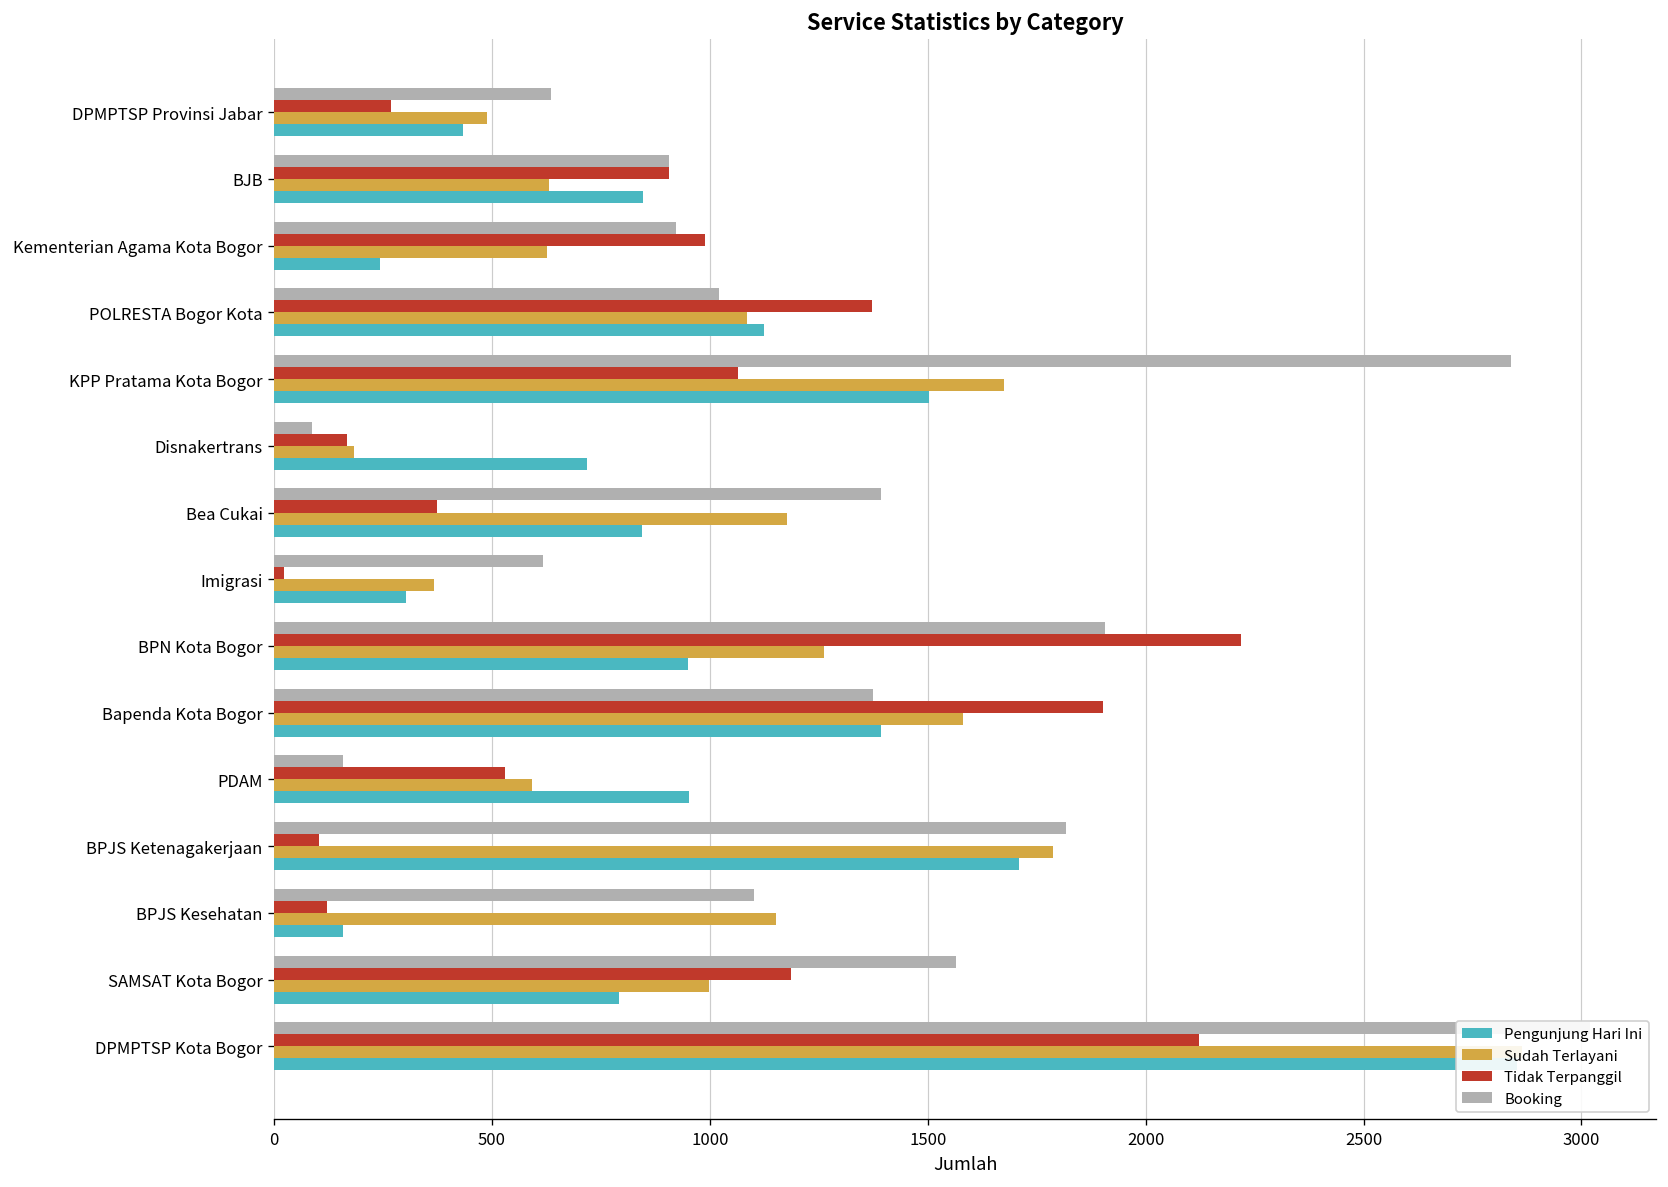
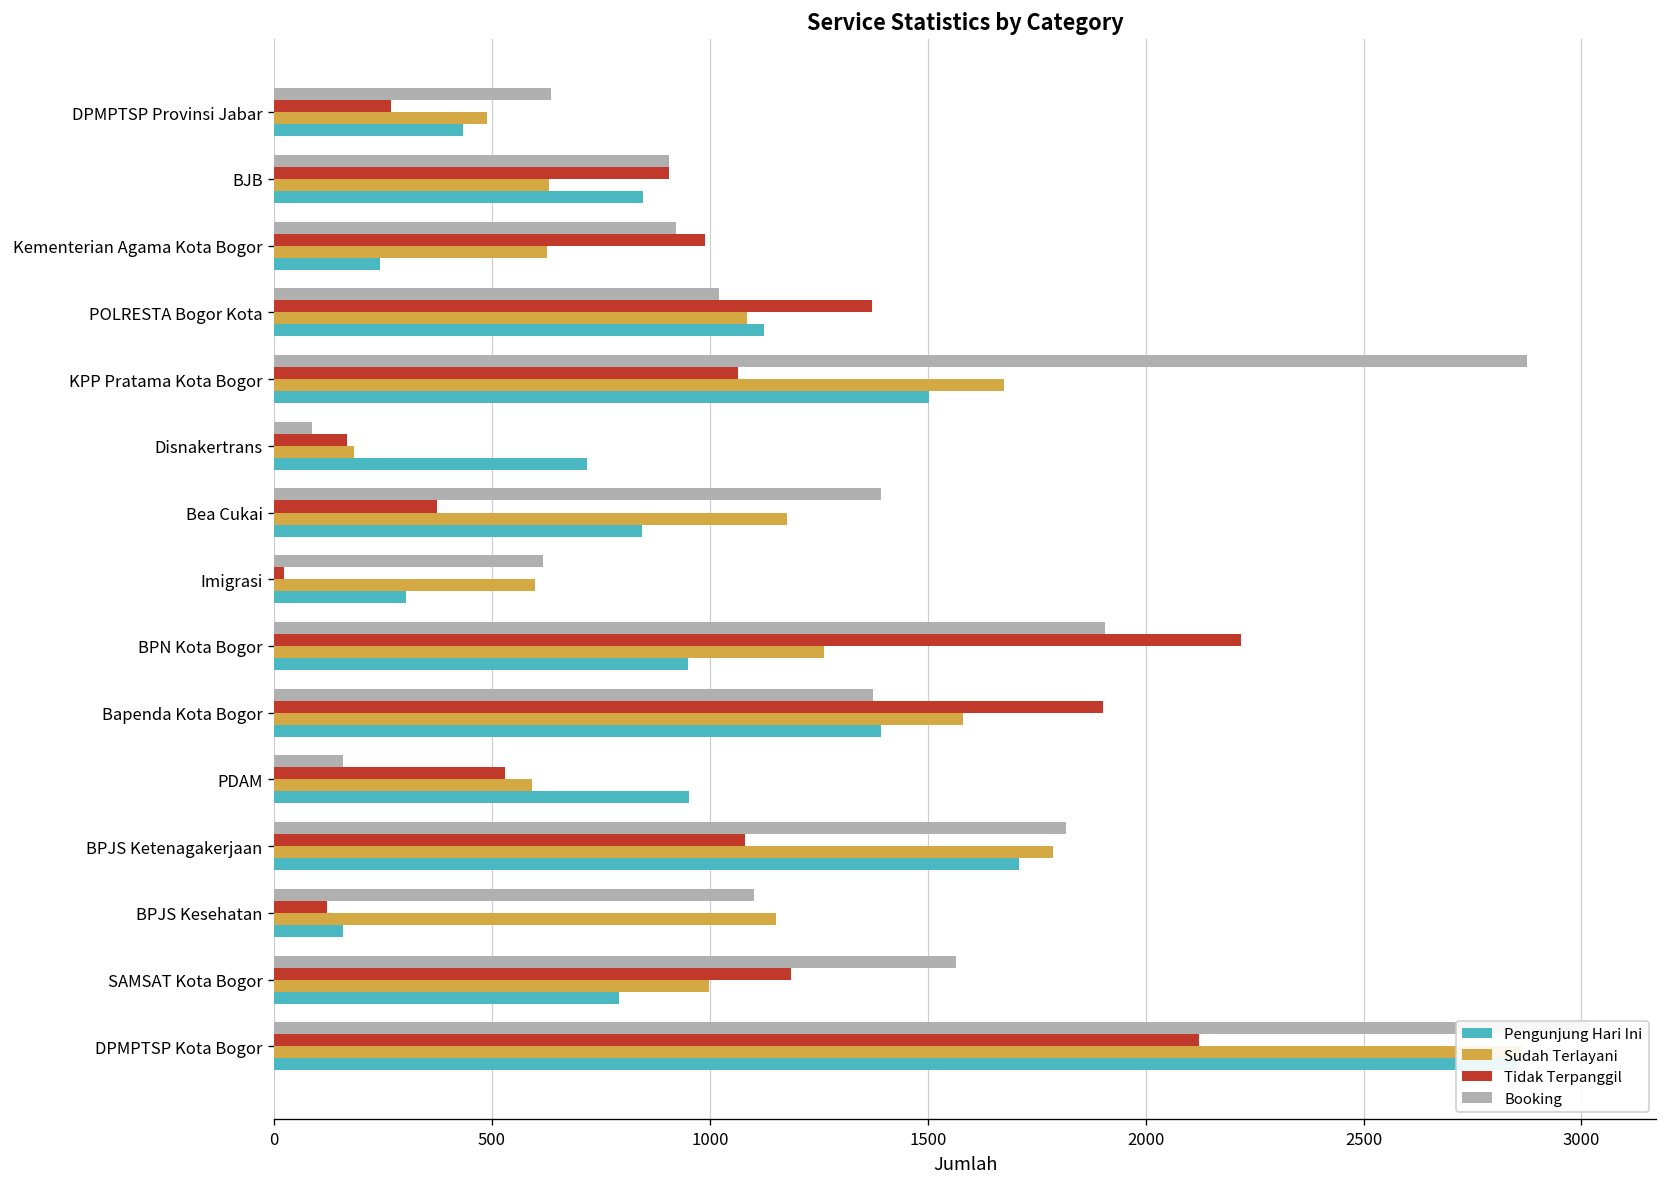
  {
    "Pengunjung Hari Ini": {
      "DPMPTSP Provinsi Jabar": 430,
      "BJB": 850,
      "Kementerian Agama Kota Bogor": 240,
      "POLRESTA Bogor Kota": 1120,
      "KPP Pratama Kota Bogor": 1500,
      "Disnakertrans": 720,
      "Bea Cukai": 840,
      "Imigrasi": 300,
      "BPN Kota Bogor": 950,
      "Bapenda Kota Bogor": 1390,
      "PDAM": 950,
      "BPJS Ketenagakerjaan": 1710,
      "BPJS Kesehatan": 160,
      "SAMSAT Kota Bogor": 790
    },
    "Sudah Terlayani": {
      "DPMPTSP Provinsi Jabar": 490,
      "BJB": 630,
      "Kementerian Agama Kota Bogor": 630,
      "POLRESTA Bogor Kota": 1090,
      "KPP Pratama Kota Bogor": 1680,
      "Disnakertrans": 180,
      "Bea Cukai": 1180,
-     "Imigrasi": 370,
+     "Imigrasi": 600,
      "BPN Kota Bogor": 1260,
      "Bapenda Kota Bogor": 1580,
      "PDAM": 590,
      "BPJS Ketenagakerjaan": 1790,
      "BPJS Kesehatan": 1150,
      "SAMSAT Kota Bogor": 1000
    },
    "Tidak Terpanggil": {
      "DPMPTSP Provinsi Jabar": 270,
      "BJB": 910,
      "Kementerian Agama Kota Bogor": 990,
      "POLRESTA Bogor Kota": 1370,
      "KPP Pratama Kota Bogor": 1060,
      "Disnakertrans": 170,
      "Bea Cukai": 370,
      "Imigrasi": 20,
      "BPN Kota Bogor": 2220,
      "Bapenda Kota Bogor": 1900,
      "PDAM": 530,
-     "BPJS Ketenagakerjaan": 100,
+     "BPJS Ketenagakerjaan": 1080,
      "BPJS Kesehatan": 120,
      "SAMSAT Kota Bogor": 1190,
      "DPMPTSP Kota Bogor": 2120
    },
    "Booking": {
      "DPMPTSP Provinsi Jabar": 640,
      "BJB": 910,
      "Kementerian Agama Kota Bogor": 920,
      "POLRESTA Bogor Kota": 1020,
-     "KPP Pratama Kota Bogor": 2840,
+     "KPP Pratama Kota Bogor": 2880,
      "Disnakertrans": 90,
      "Bea Cukai": 1390,
      "Imigrasi": 620,
      "BPN Kota Bogor": 1910,
      "Bapenda Kota Bogor": 1370,
      "PDAM": 160,
      "BPJS Ketenagakerjaan": 1820,
      "BPJS Kesehatan": 1100,
      "SAMSAT Kota Bogor": 1570
    }
  }
